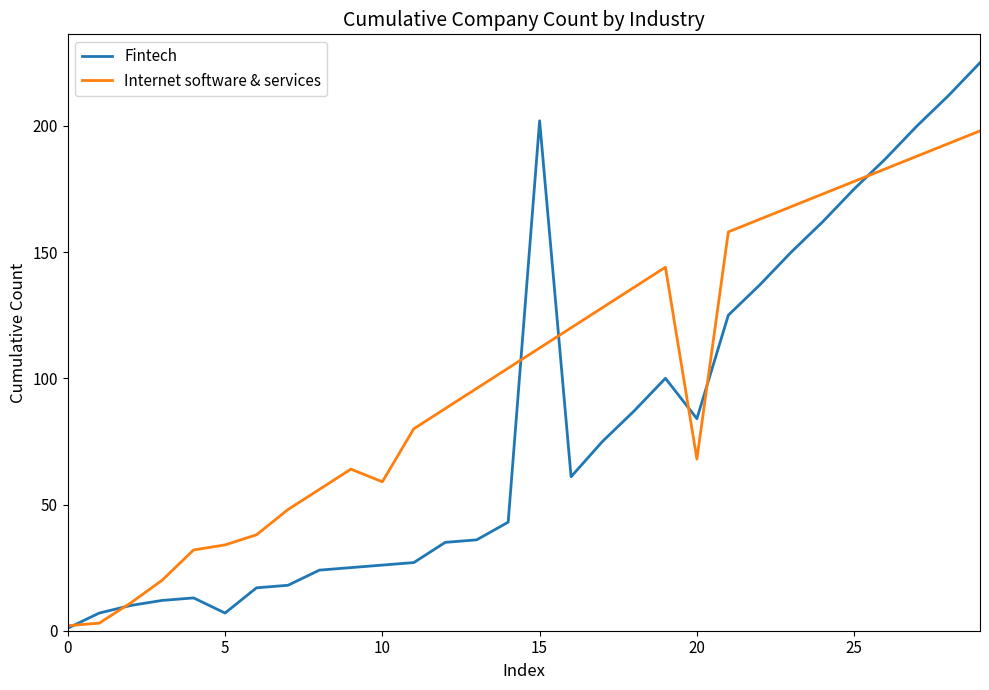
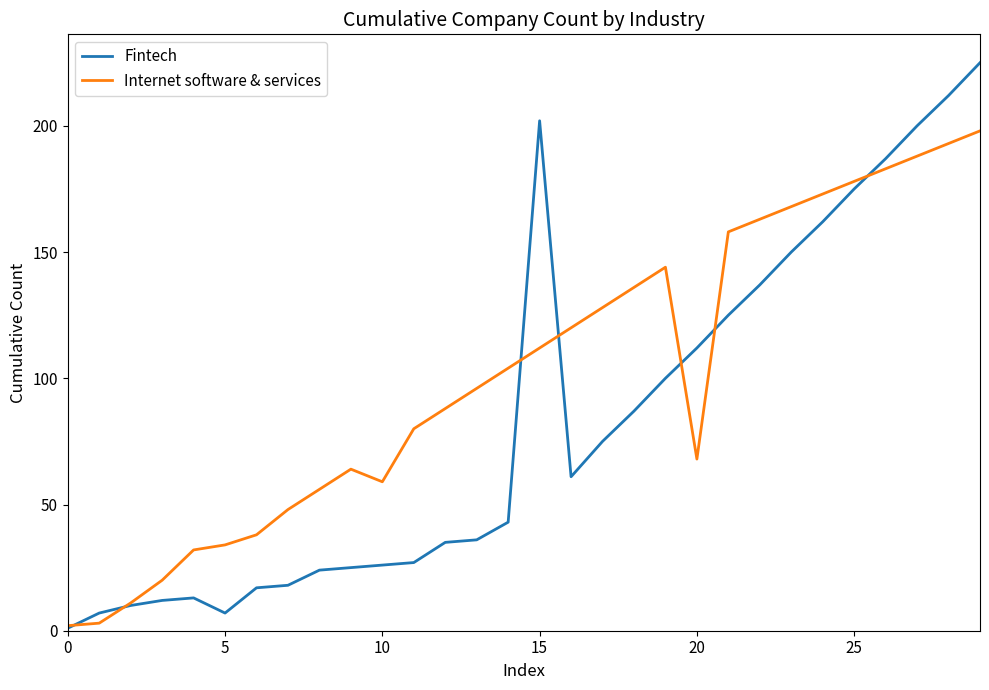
  {
    "Fintech": {
      "5": 7,
      "10": 26,
      "15": 202,
-     "20": 84,
+     "20": 112,
      "25": 175
    },
    "Internet software & services": {
      "5": 34,
      "10": 59,
      "15": 112,
      "20": 68,
      "25": 178
    }
  }
